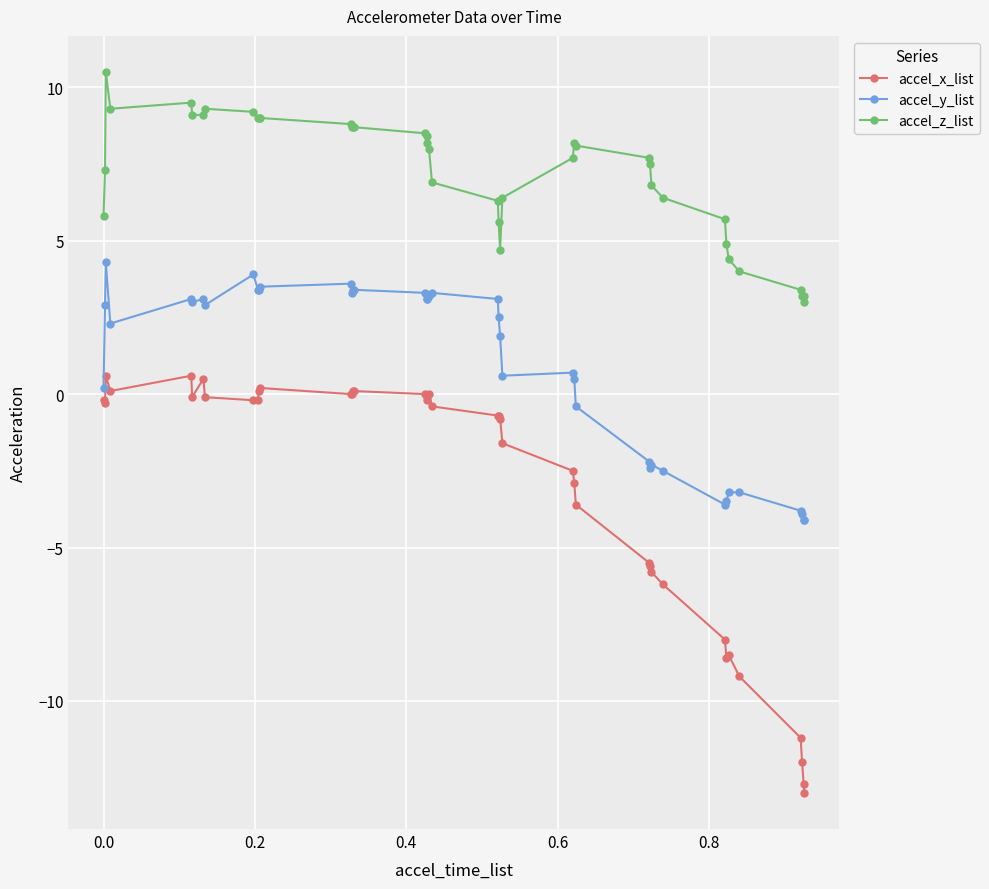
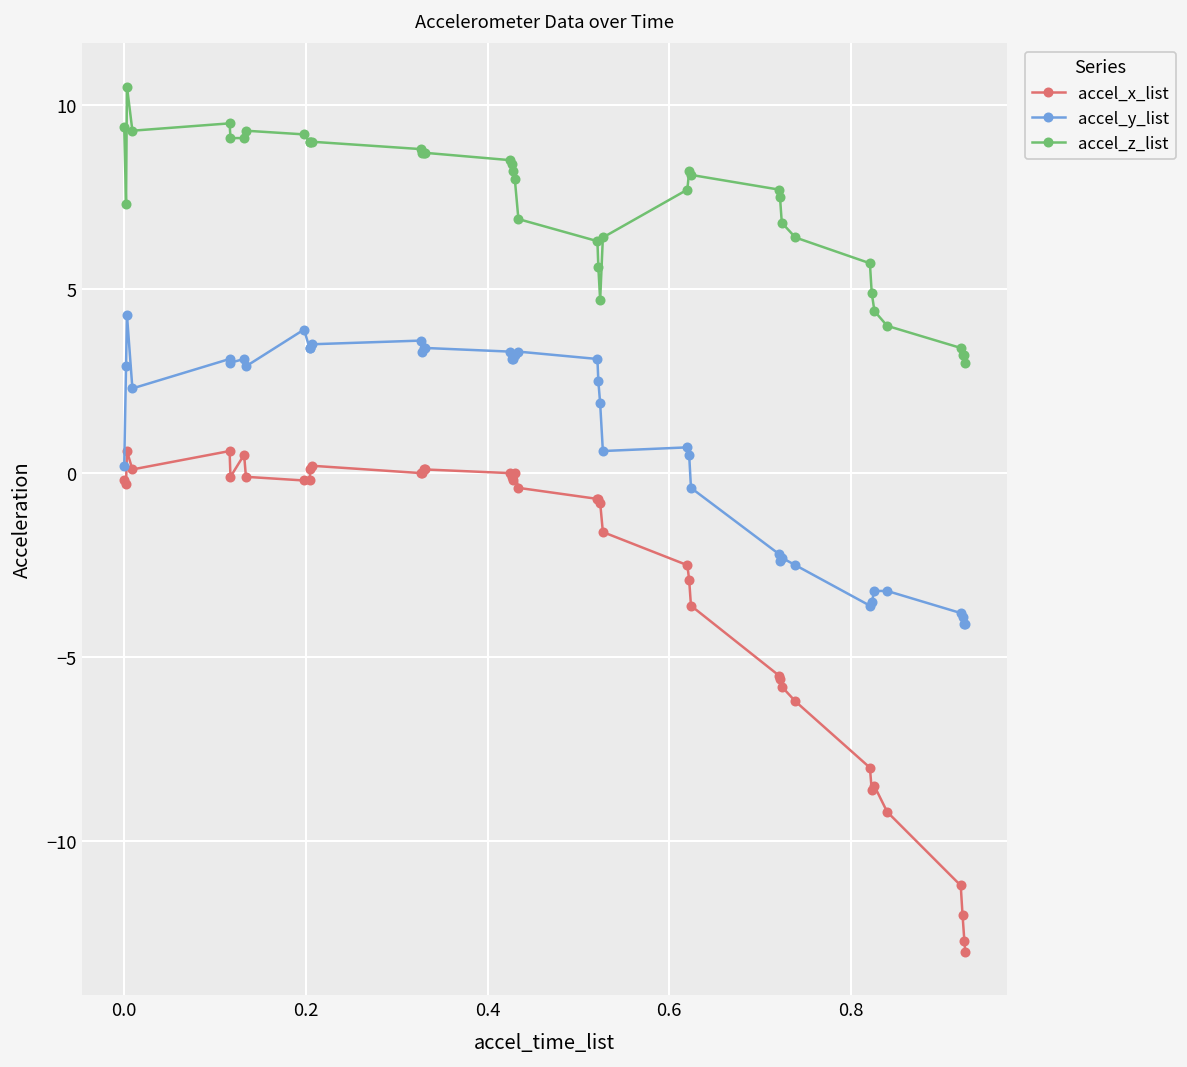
  {
    "accel_x_list": {
      "0.0": -0.2
    },
    "accel_y_list": {
      "0.0": 0.2
    },
    "accel_z_list": {
-     "0.0": 5.8
+     "0.0": 9.4
    }
  }
